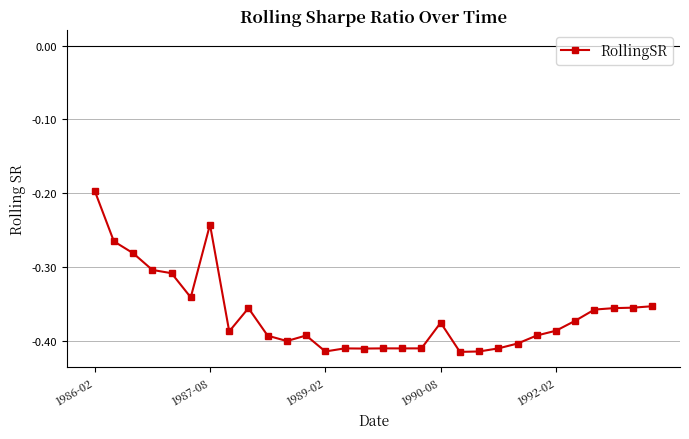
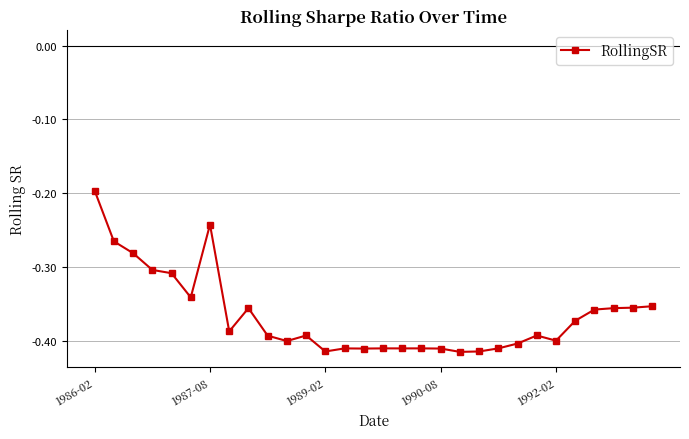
  {
    "1986-02": -0.20,
    "1987-08": -0.24,
    "1989-02": -0.41,
-   "1990-08": -0.38,
-   "1992-02": -0.39
+   "1990-08": -0.41,
+   "1992-02": -0.40
  }
